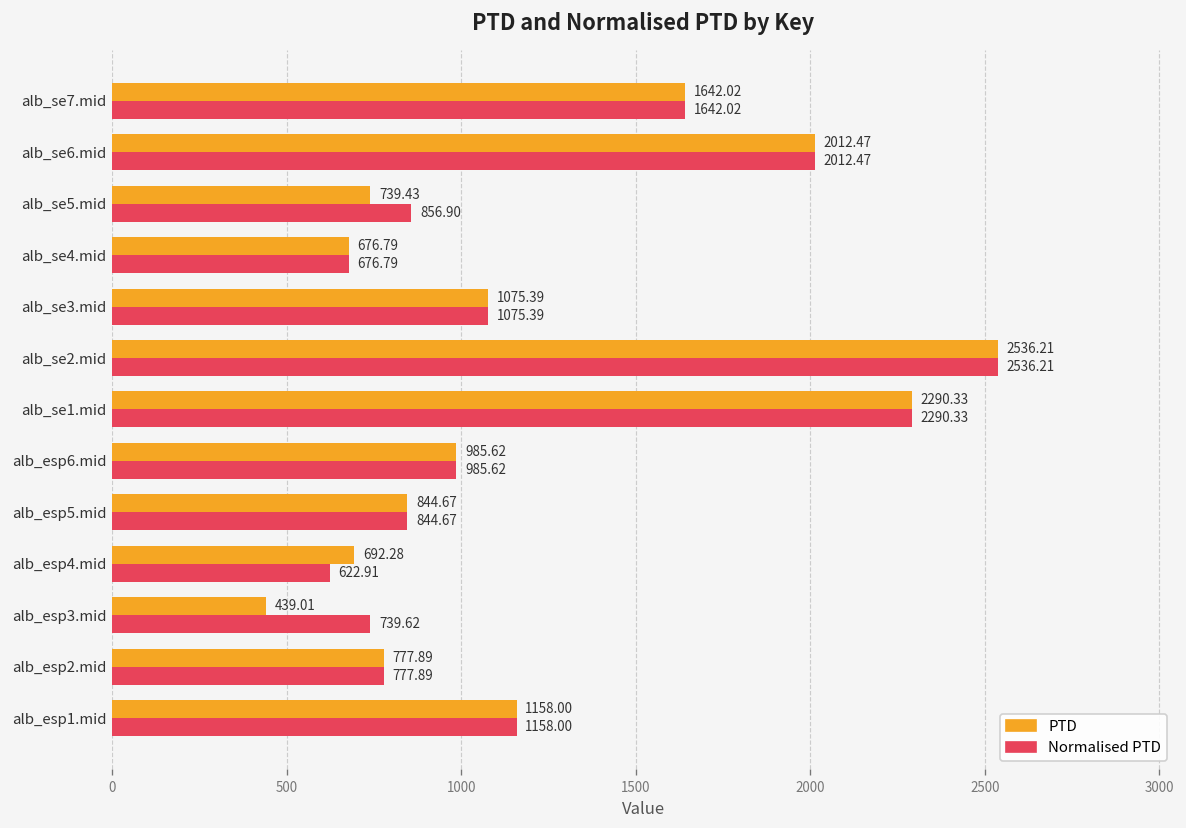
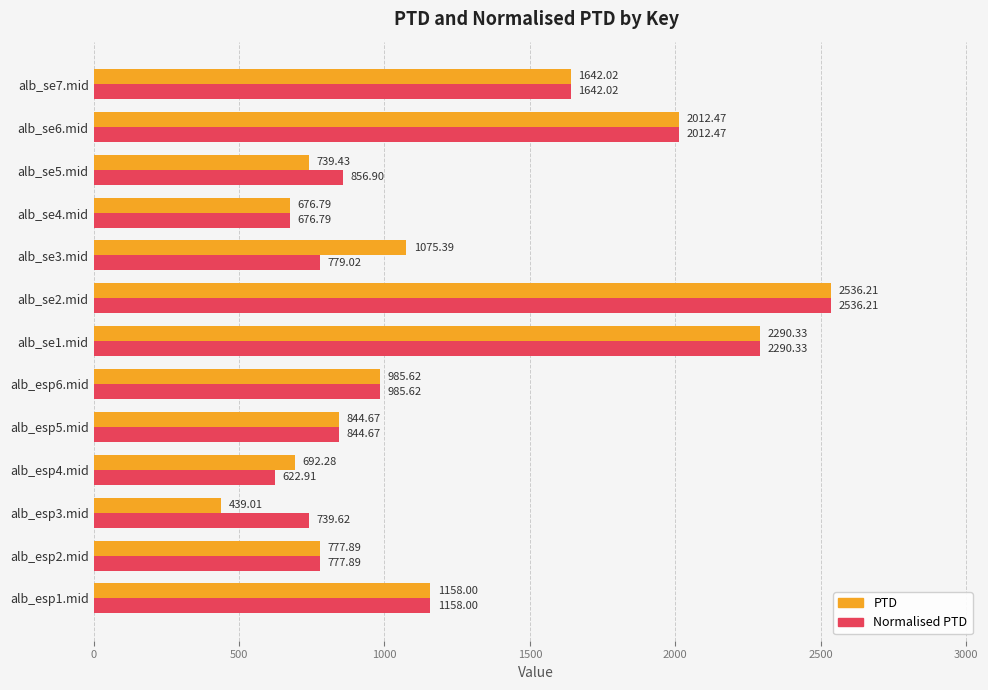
  {
    "PTD": {
      "alb_se7.mid": 1642.02,
      "alb_se6.mid": 2012.47,
      "alb_se5.mid": 739.43,
      "alb_se4.mid": 676.79,
      "alb_se3.mid": 1075.39,
      "alb_se2.mid": 2536.21,
      "alb_se1.mid": 2290.33,
      "alb_esp6.mid": 985.62,
      "alb_esp5.mid": 844.67,
      "alb_esp4.mid": 692.28,
      "alb_esp3.mid": 439.01,
      "alb_esp2.mid": 777.89,
      "alb_esp1.mid": 1158.00
    },
    "Normalised PTD": {
      "alb_se7.mid": 1642.02,
      "alb_se6.mid": 2012.47,
      "alb_se5.mid": 856.90,
      "alb_se4.mid": 676.79,
-     "alb_se3.mid": 1075.39,
+     "alb_se3.mid": 779.02,
      "alb_se2.mid": 2536.21,
      "alb_se1.mid": 2290.33,
      "alb_esp6.mid": 985.62,
      "alb_esp5.mid": 844.67,
      "alb_esp4.mid": 622.91,
      "alb_esp3.mid": 739.62,
      "alb_esp2.mid": 777.89,
      "alb_esp1.mid": 1158.00
    }
  }
